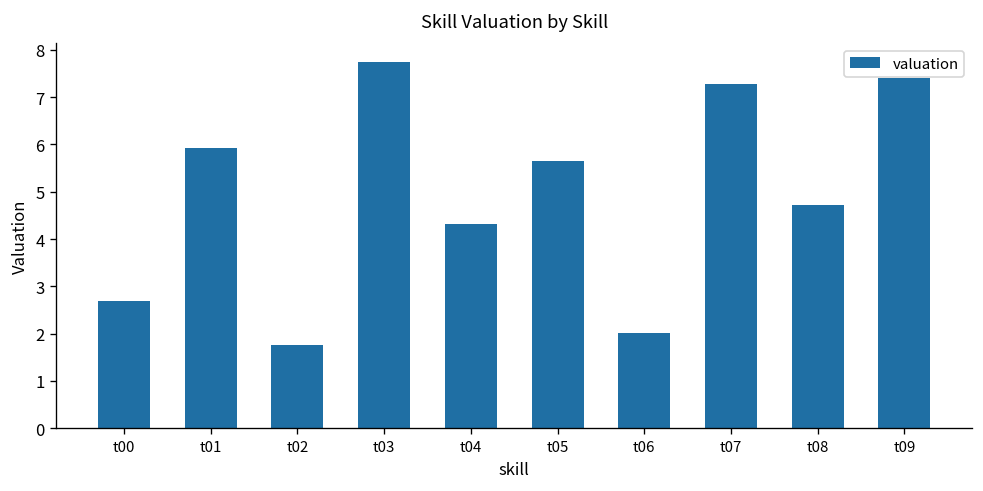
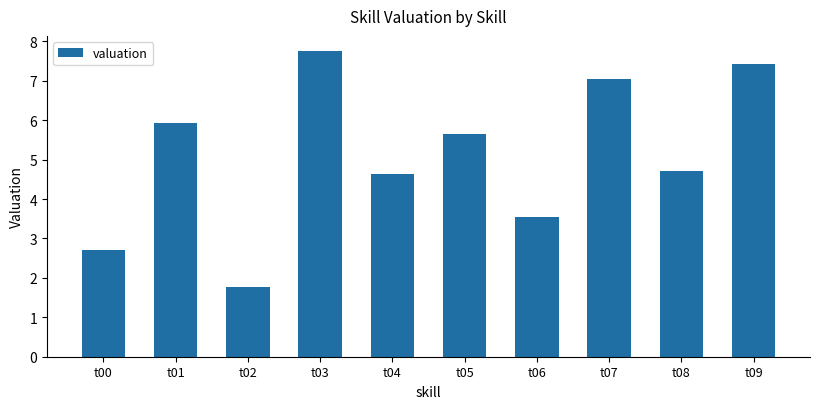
  {
    "t00": 2.7,
    "t01": 5.9,
    "t02": 1.8,
    "t03": 7.8,
-   "t04": 4.3,
+   "t04": 4.6,
    "t05": 5.6,
-   "t06": 2.0,
-   "t07": 7.3,
+   "t06": 3.6,
+   "t07": 7.0,
    "t08": 4.7,
    "t09": 7.4
  }
